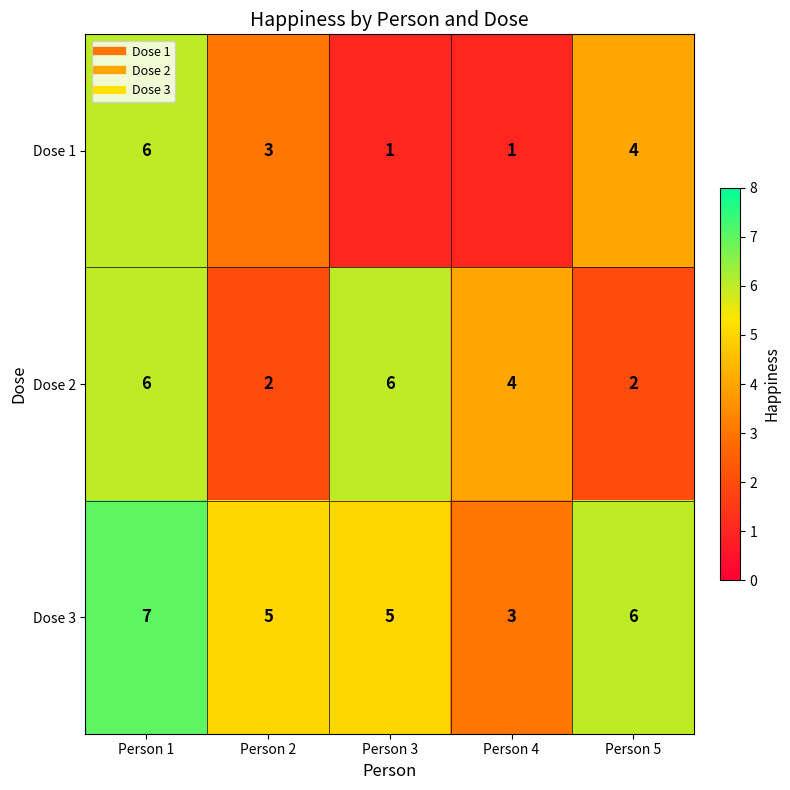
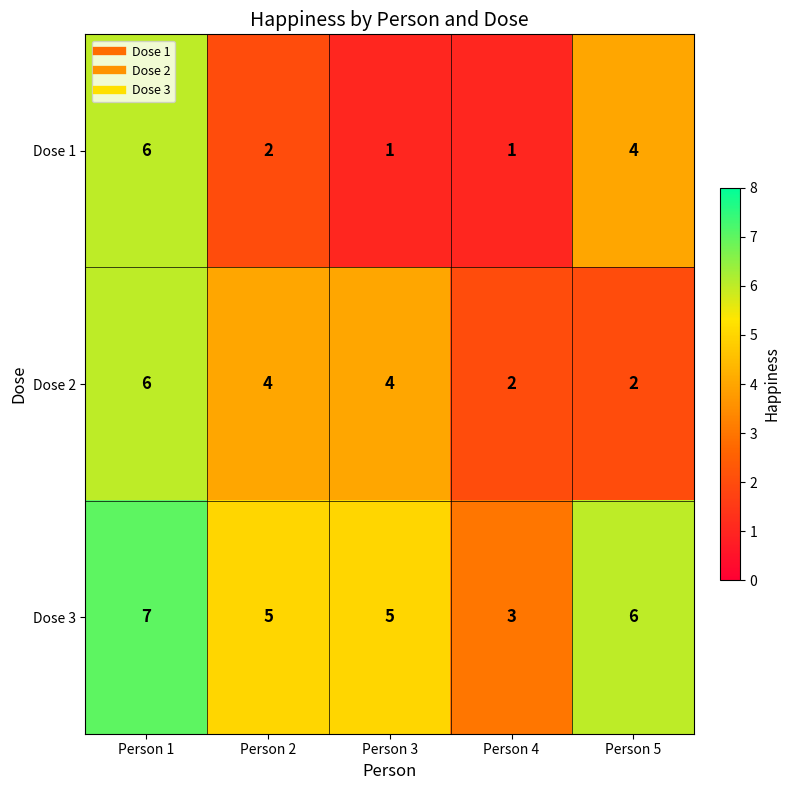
  {
    "Dose 1": {
      "Person 1": 6,
-     "Person 2": 3,
+     "Person 2": 2,
      "Person 3": 1,
      "Person 4": 1,
      "Person 5": 4
    },
    "Dose 2": {
      "Person 1": 6,
-     "Person 2": 2,
-     "Person 3": 6,
-     "Person 4": 4,
+     "Person 2": 4,
+     "Person 3": 4,
+     "Person 4": 2,
      "Person 5": 2
    },
    "Dose 3": {
      "Person 1": 7,
      "Person 2": 5,
      "Person 3": 5,
      "Person 4": 3,
      "Person 5": 6
    }
  }
